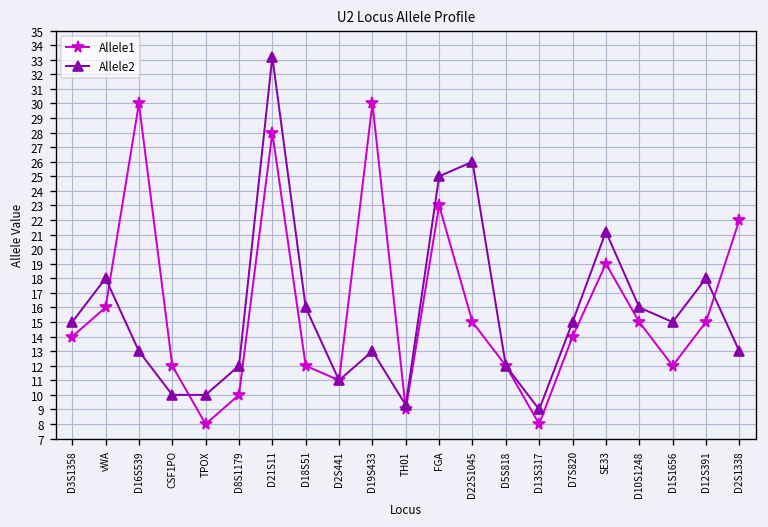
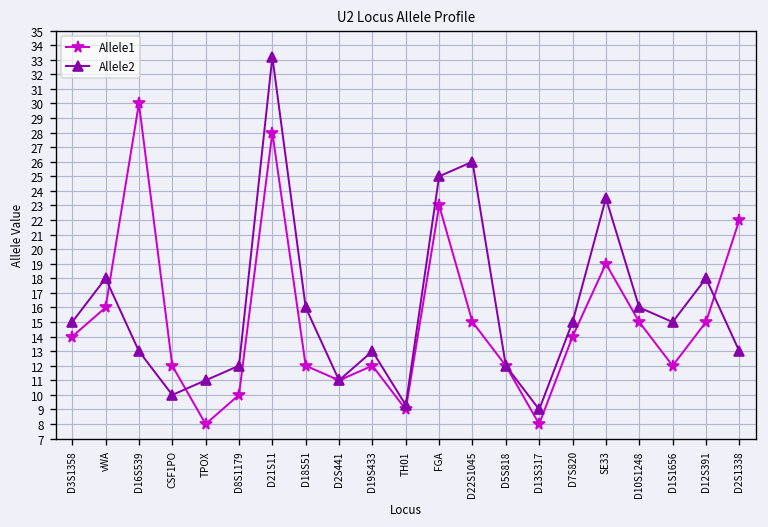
  {
    "Allele1": {
      "D3S1358": 14,
      "vWA": 16,
      "D16S539": 30,
      "CSF1PO": 12,
      "TPOX": 8,
      "D8S1179": 10,
      "D21S11": 28,
      "D18S51": 12,
-     "D19S433": 30,
+     "D19S433": 12,
      "TH01": 9,
      "FGA": 23,
      "D22S1045": 15,
      "D13S317": 8,
      "D7S820": 14,
      "SE33": 19,
      "D10S1248": 15,
      "D1S1656": 12,
      "D12S391": 15,
      "D2S1338": 22
    },
    "Allele2": {
      "D3S1358": 15.0,
      "vWA": 18.0,
      "D16S539": 13.0,
      "CSF1PO": 10.0,
-     "TPOX": 10,
+     "TPOX": 11,
      "D8S1179": 12.0,
      "D21S11": 33.2,
      "D18S51": 16.0,
      "D19S433": 13.0,
      "TH01": 9.3,
      "FGA": 25.0,
      "D22S1045": 26.0,
      "D13S317": 9.0,
      "D7S820": 15.0,
-     "SE33": 21.2,
+     "SE33": 23.5,
      "D10S1248": 16.0,
      "D1S1656": 15.0,
      "D12S391": 18.0,
      "D2S1338": 13.0
    }
  }
